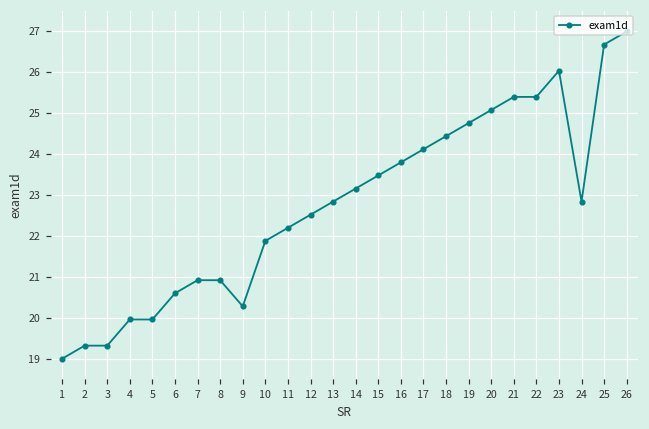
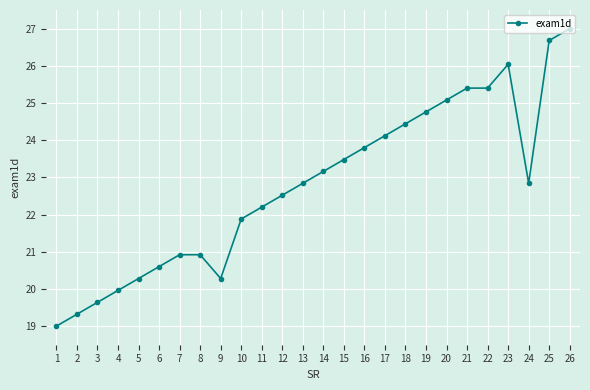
  {
    "1": 19.0,
    "2": 19.3,
-   "3": 19.3,
+   "3": 19.6,
    "4": 20.0,
-   "5": 20.0,
+   "5": 20.3,
    "6": 20.6,
    "7": 20.9,
    "8": 20.9,
    "9": 20.3,
    "10": 21.9,
    "11": 22.2,
    "12": 22.5,
    "13": 22.8,
    "14": 23.2,
    "15": 23.5,
    "16": 23.8,
    "17": 24.1,
    "18": 24.4,
    "19": 24.8,
    "20": 25.1,
    "21": 25.4,
    "22": 25.4,
    "23": 26.0,
    "24": 22.8,
    "25": 26.7
  }
